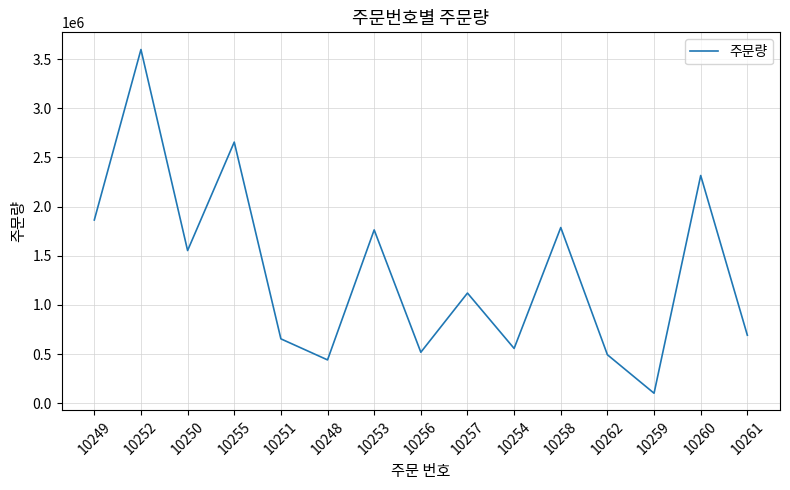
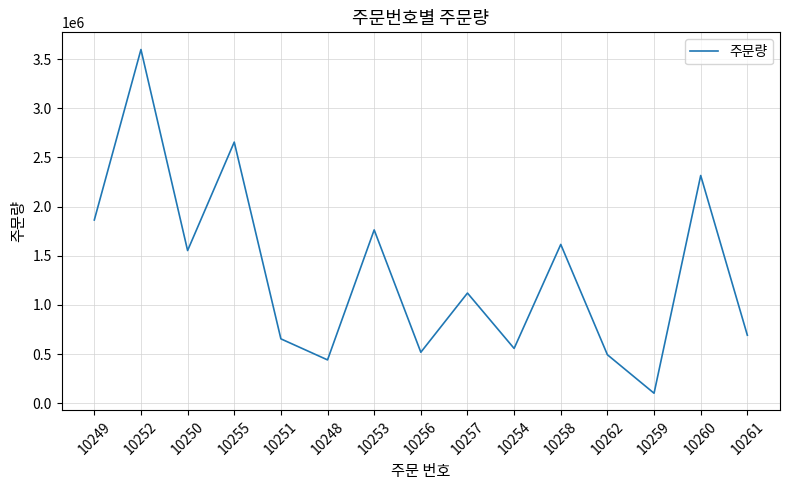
  {
    "10249": 1900000,
    "10252": 3600000,
    "10250": 1600000,
    "10255": 2700000,
    "10251": 700000,
    "10248": 400000,
    "10253": 1800000,
    "10256": 500000,
    "10257": 1100000,
    "10254": 600000,
-   "10258": 1800000,
+   "10258": 1600000,
    "10262": 500000,
    "10259": 100000,
    "10260": 2300000,
    "10261": 700000
  }
